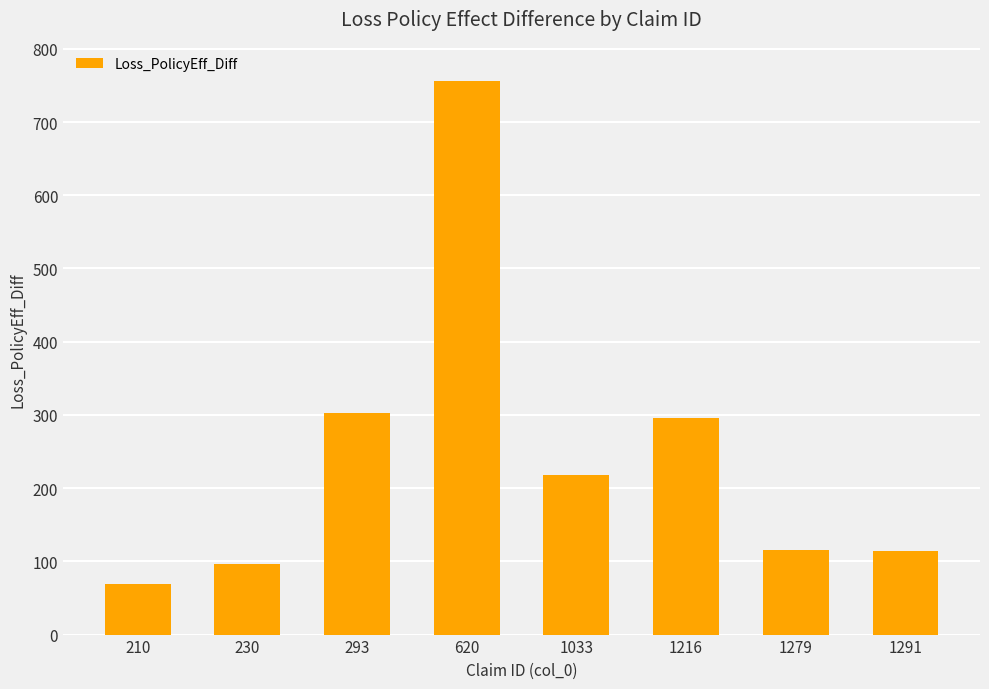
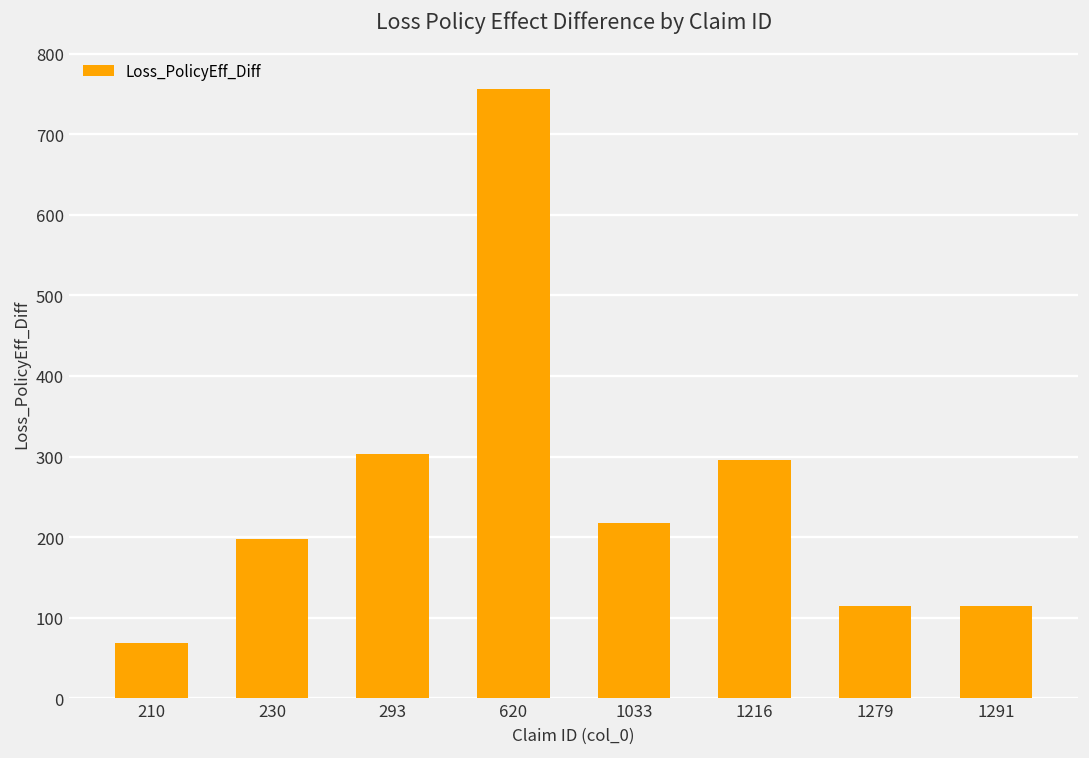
  {
    "210": 70,
-   "230": 100,
+   "230": 200,
    "293": 300,
    "620": 760,
    "1033": 220,
    "1216": 300,
    "1279": 120,
    "1291": 110
  }
